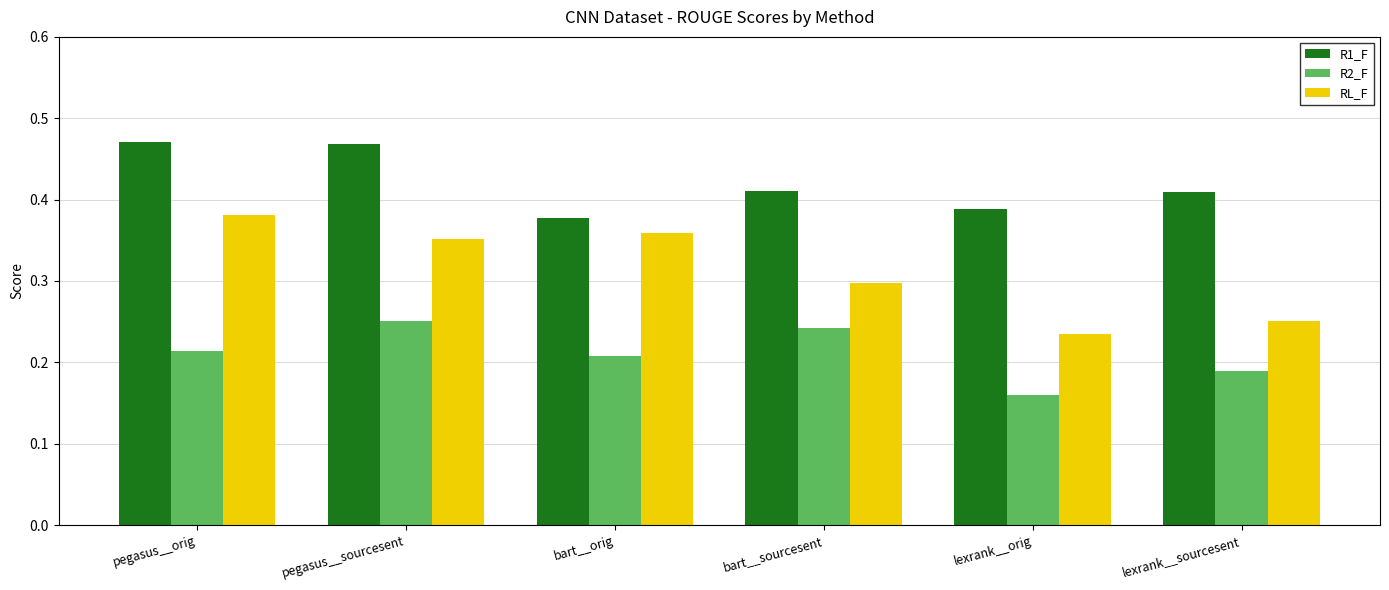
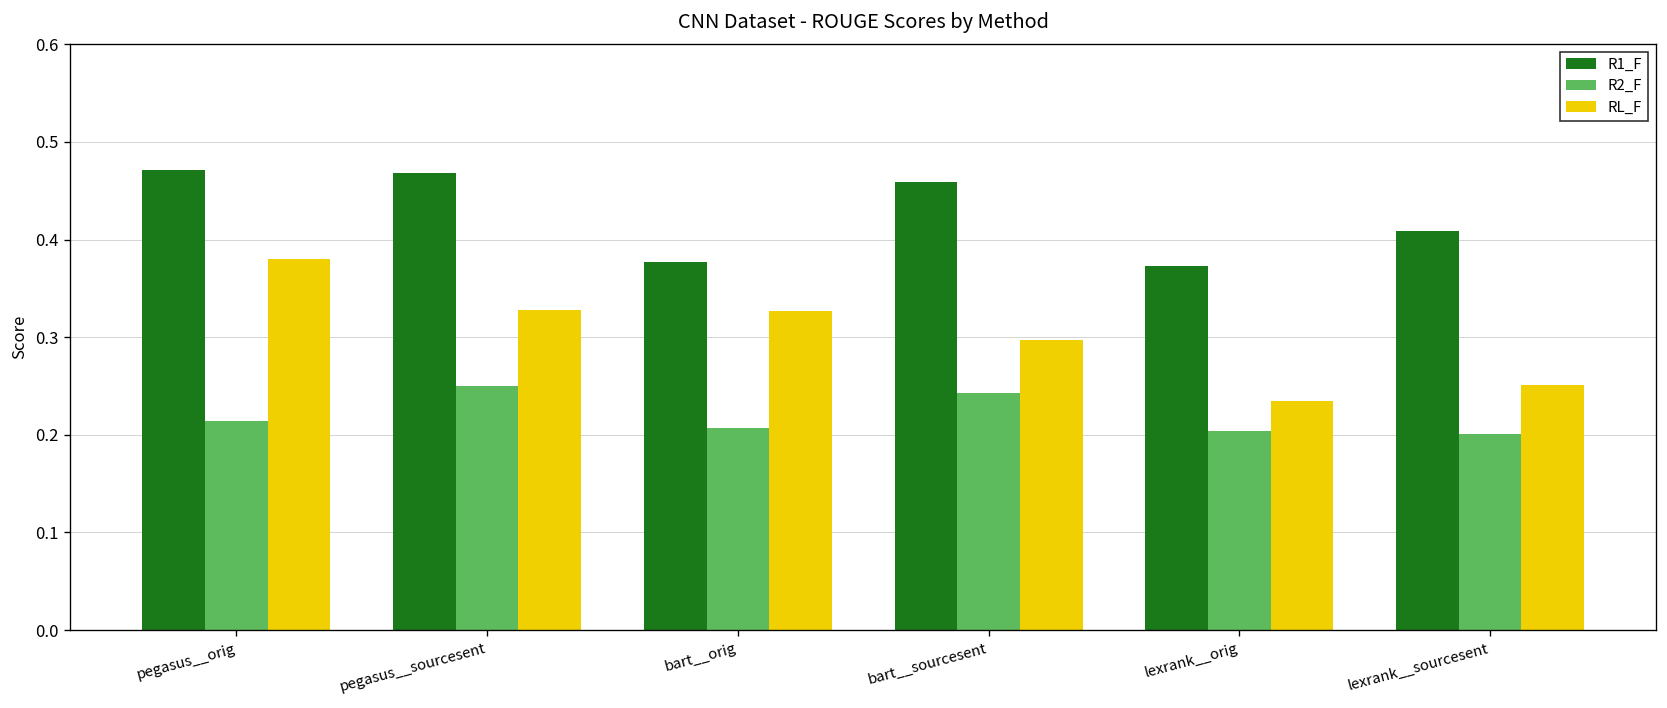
  {
    "R1_F": {
      "pegasus__orig": 0.47,
      "pegasus__sourcesent": 0.47,
      "bart__orig": 0.38,
-     "bart__sourcesent": 0.41,
-     "lexrank__orig": 0.39,
+     "bart__sourcesent": 0.46,
+     "lexrank__orig": 0.37,
      "lexrank__sourcesent": 0.41
    },
    "R2_F": {
      "pegasus__orig": 0.21,
      "pegasus__sourcesent": 0.25,
      "bart__orig": 0.21,
      "bart__sourcesent": 0.24,
-     "lexrank__orig": 0.16,
-     "lexrank__sourcesent": 0.19
+     "lexrank__orig": 0.20,
+     "lexrank__sourcesent": 0.20
    },
    "RL_F": {
      "pegasus__orig": 0.38,
-     "pegasus__sourcesent": 0.35,
-     "bart__orig": 0.36,
+     "pegasus__sourcesent": 0.33,
+     "bart__orig": 0.33,
      "bart__sourcesent": 0.30,
      "lexrank__orig": 0.23,
      "lexrank__sourcesent": 0.25
    }
  }
